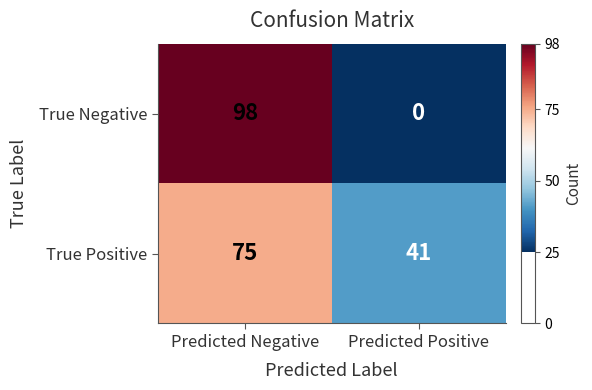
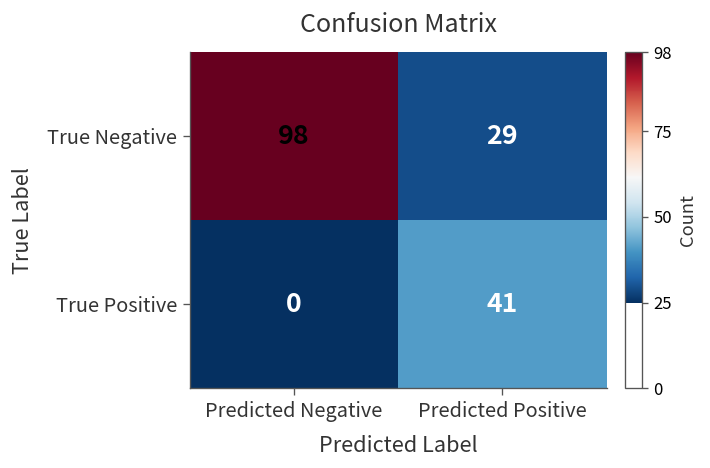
  {
    "True Negative": {
      "Predicted Negative": 98,
-     "Predicted Positive": 0
+     "Predicted Positive": 29
    },
    "True Positive": {
-     "Predicted Negative": 75,
+     "Predicted Negative": 0,
      "Predicted Positive": 41
    }
  }
